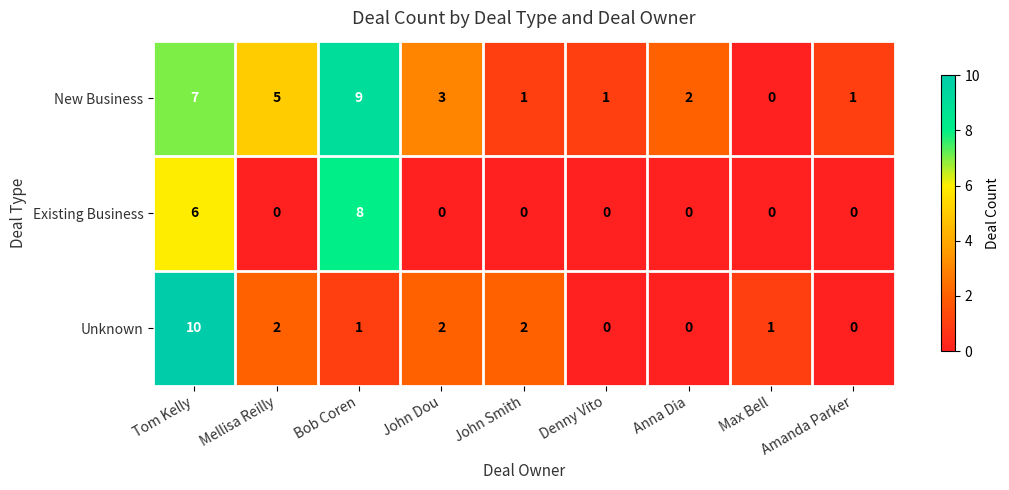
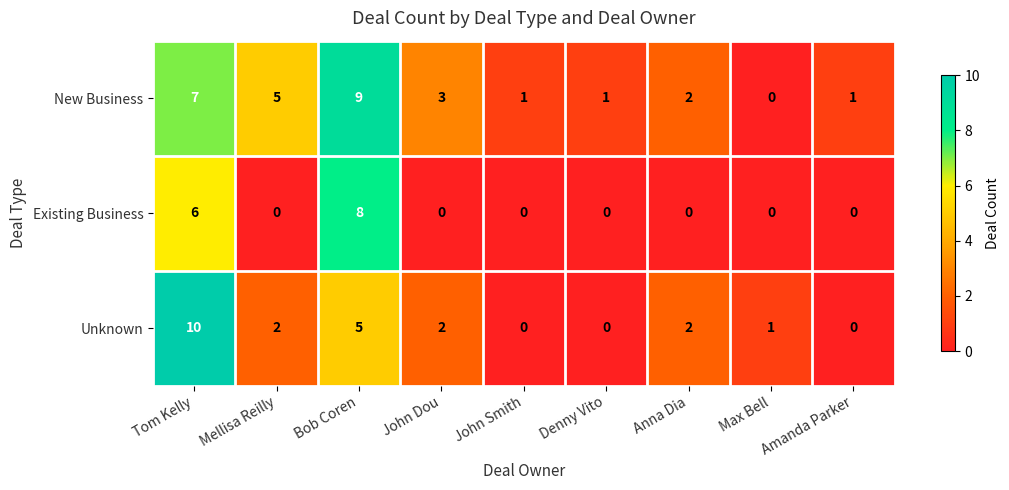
  {
    "New Business": {
      "Tom Kelly": 7,
      "Mellisa Reilly": 5,
      "Bob Coren": 9,
      "John Dou": 3,
      "John Smith": 1,
      "Denny Vito": 1,
      "Anna Dia": 2,
      "Max Bell": 0,
      "Amanda Parker": 1
    },
    "Existing Business": {
      "Tom Kelly": 6,
      "Mellisa Reilly": 0,
      "Bob Coren": 8,
      "John Dou": 0,
      "John Smith": 0,
      "Denny Vito": 0,
      "Anna Dia": 0,
      "Max Bell": 0,
      "Amanda Parker": 0
    },
    "Unknown": {
      "Tom Kelly": 10,
      "Mellisa Reilly": 2,
-     "Bob Coren": 1,
+     "Bob Coren": 5,
      "John Dou": 2,
-     "John Smith": 2,
+     "John Smith": 0,
      "Denny Vito": 0,
-     "Anna Dia": 0,
+     "Anna Dia": 2,
      "Max Bell": 1,
      "Amanda Parker": 0
    }
  }
